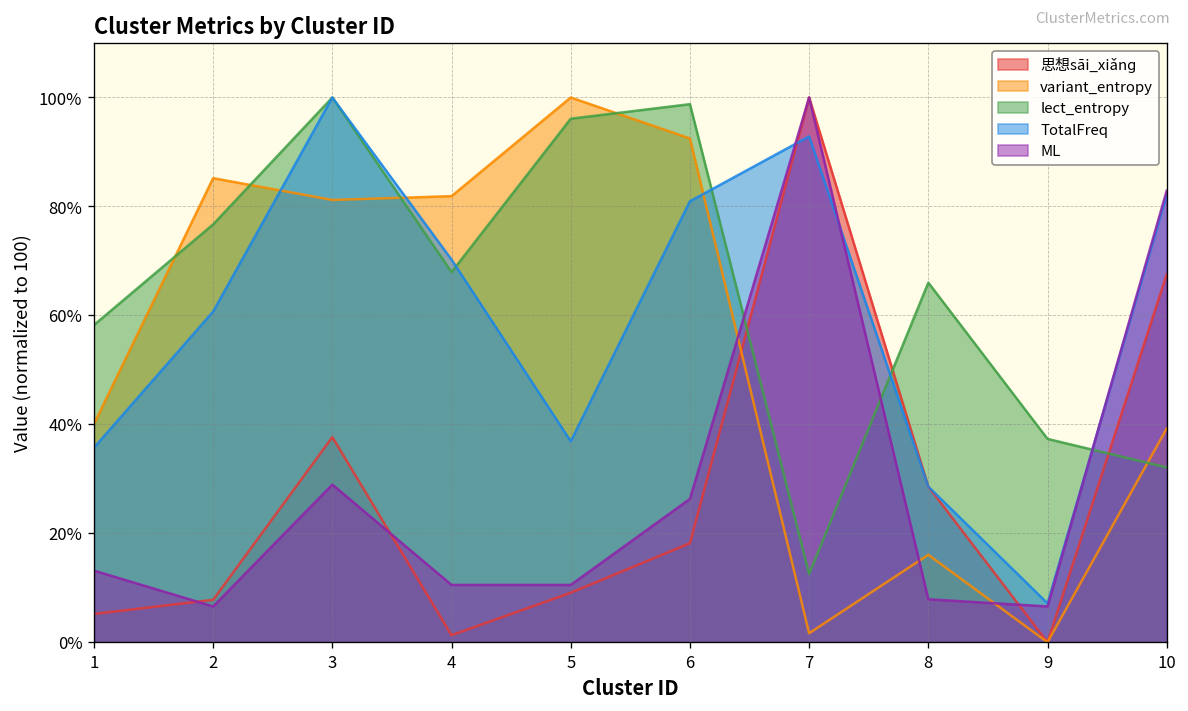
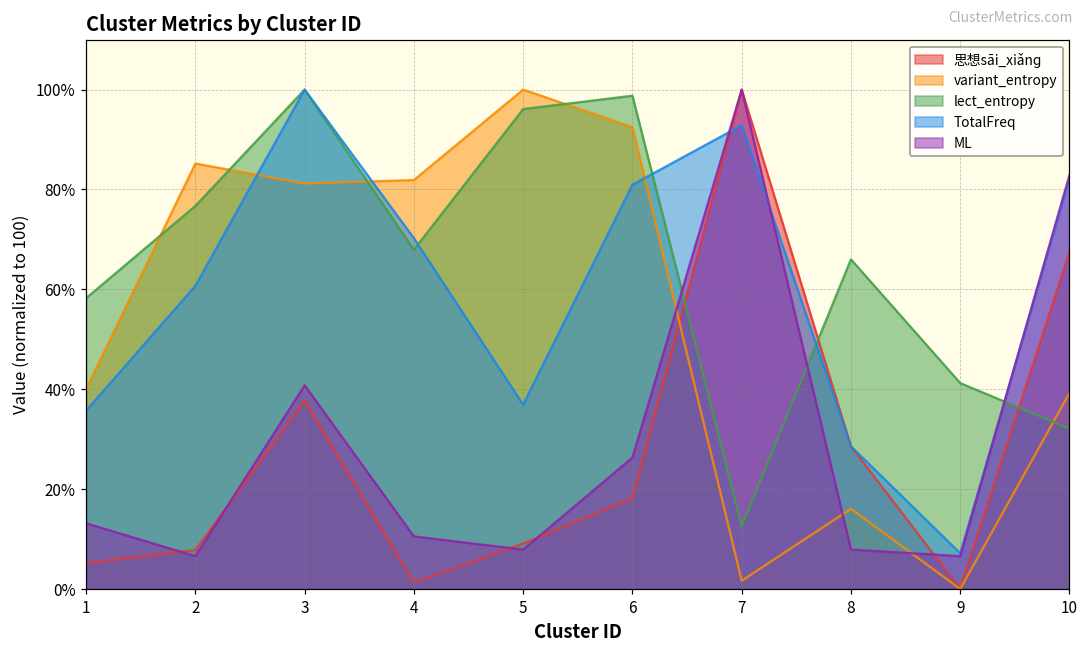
  {
    "思想sāi_xiǎnɡ": {
      "1": "5%",
      "2": "8%",
      "3": "38%",
      "4": "1%",
      "5": "9%",
      "6": "18%",
      "10": "68%"
    },
    "variant_entropy": {
      "1": "40%",
      "2": "85%",
      "3": "81%",
      "4": "82%",
      "5": "100%",
      "6": "92%",
      "7": "2%",
      "8": "16%",
      "10": "39%"
    },
    "lect_entropy": {
      "1": "58%",
      "2": "77%",
      "4": "68%",
      "5": "96%",
      "6": "99%",
      "7": "13%",
      "8": "66%",
-     "9": "37%",
+     "9": "41%",
      "10": "32%"
    },
    "TotalFreq": {
      "1": "36%",
      "2": "61%",
      "4": "70%",
      "5": "37%",
      "6": "81%",
      "7": "93%",
      "9": "7%",
      "10": "82%"
    },
    "ML": {
      "1": "13%",
      "2": "7%",
-     "3": "29%",
+     "3": "41%",
      "4": "11%",
-     "5": "11%",
+     "5": "8%",
      "6": "26%",
      "8": "8%",
      "9": "7%",
      "10": "83%"
    }
  }
